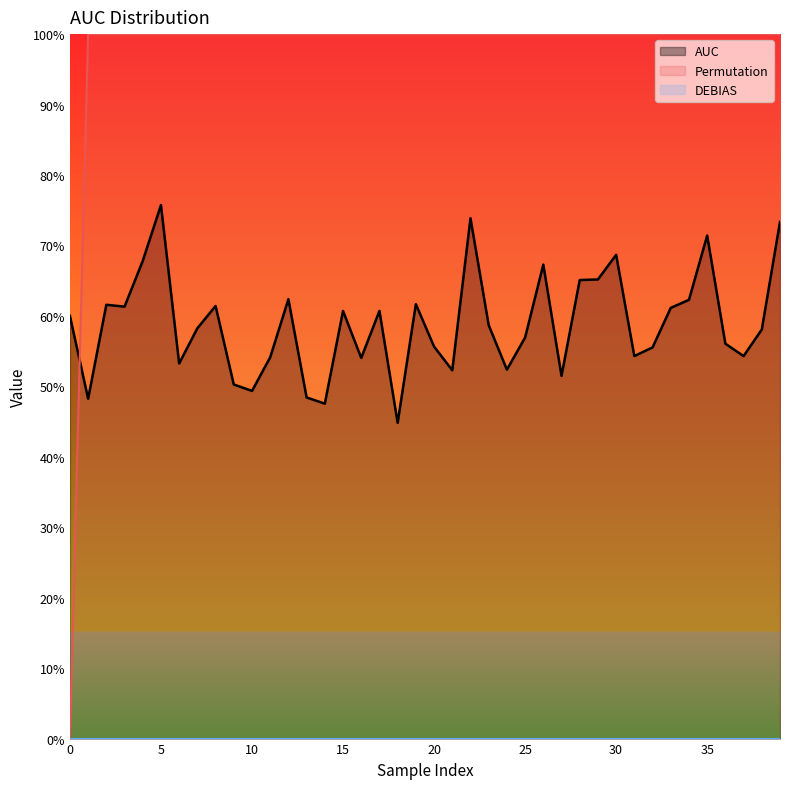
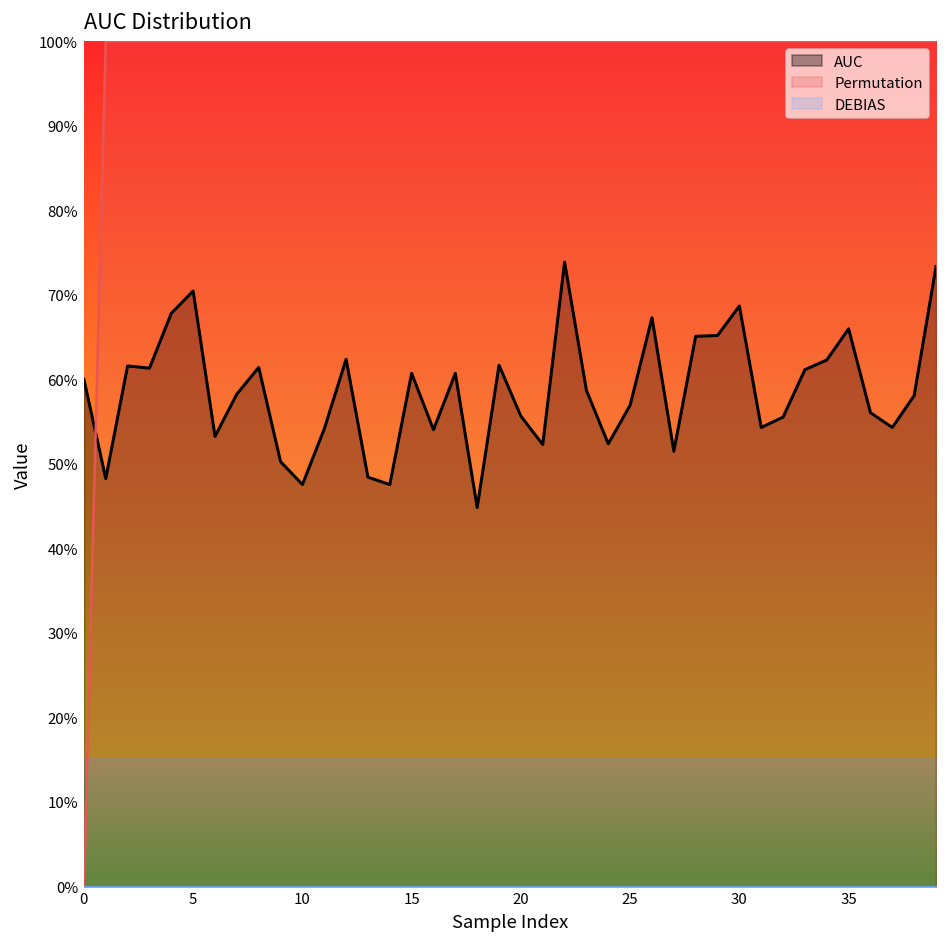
  {
    "AUC": {
      "0": "60%",
-     "5": "76%",
-     "10": "49%",
+     "5": "70%",
+     "10": "48%",
      "15": "61%",
      "20": "56%",
      "25": "57%",
      "30": "69%",
-     "35": "71%"
+     "35": "66%"
    },
    "Permutation": {
      "5": "100%",
      "10": "100%",
      "15": "100%",
      "20": "100%",
      "25": "100%",
      "30": "100%",
      "35": "100%"
    },
    "DEBIAS": {
      "5": "0%",
      "10": "0%",
      "15": "0%",
      "20": "0%",
      "25": "0%",
      "30": "0%",
      "35": "0%"
    }
  }
